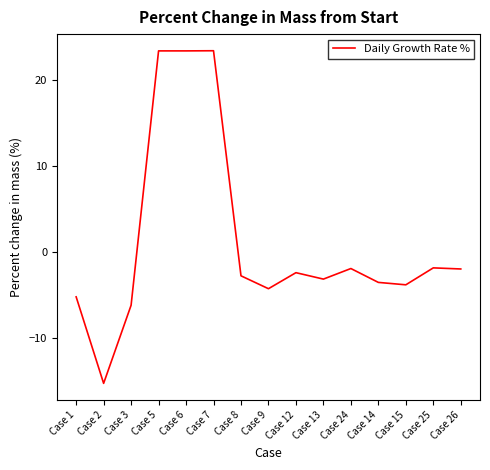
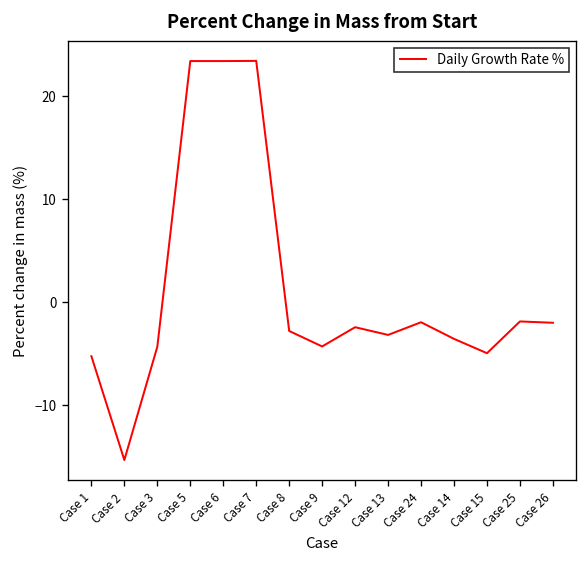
  {
    "Case 1": -5,
    "Case 2": -15,
-   "Case 3": -6,
+   "Case 3": -4,
    "Case 5": 23,
    "Case 6": 23,
    "Case 7": 23,
    "Case 8": -3,
    "Case 9": -4,
    "Case 12": -2,
    "Case 13": -3,
    "Case 24": -2,
    "Case 14": -4,
-   "Case 15": -4,
+   "Case 15": -5,
    "Case 25": -2,
    "Case 26": -2
  }
